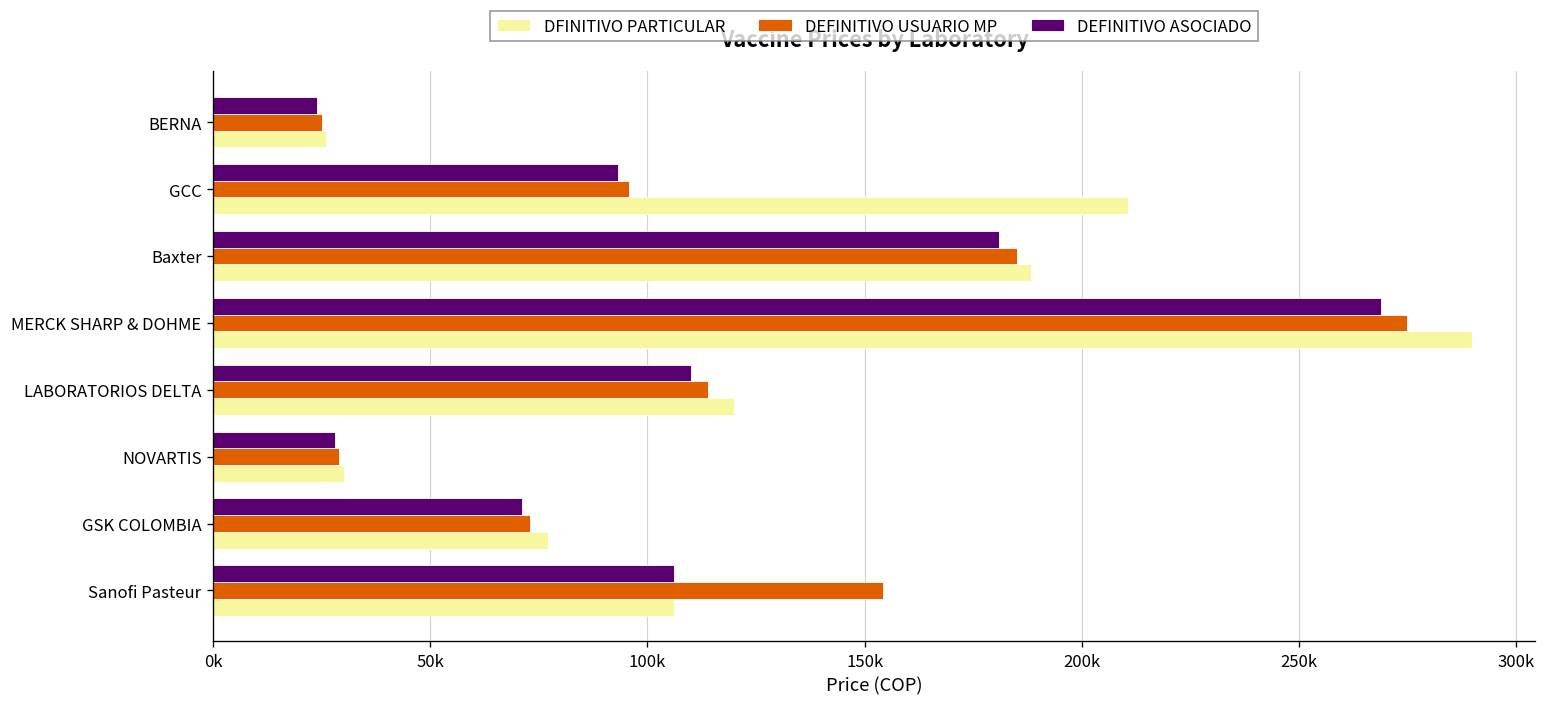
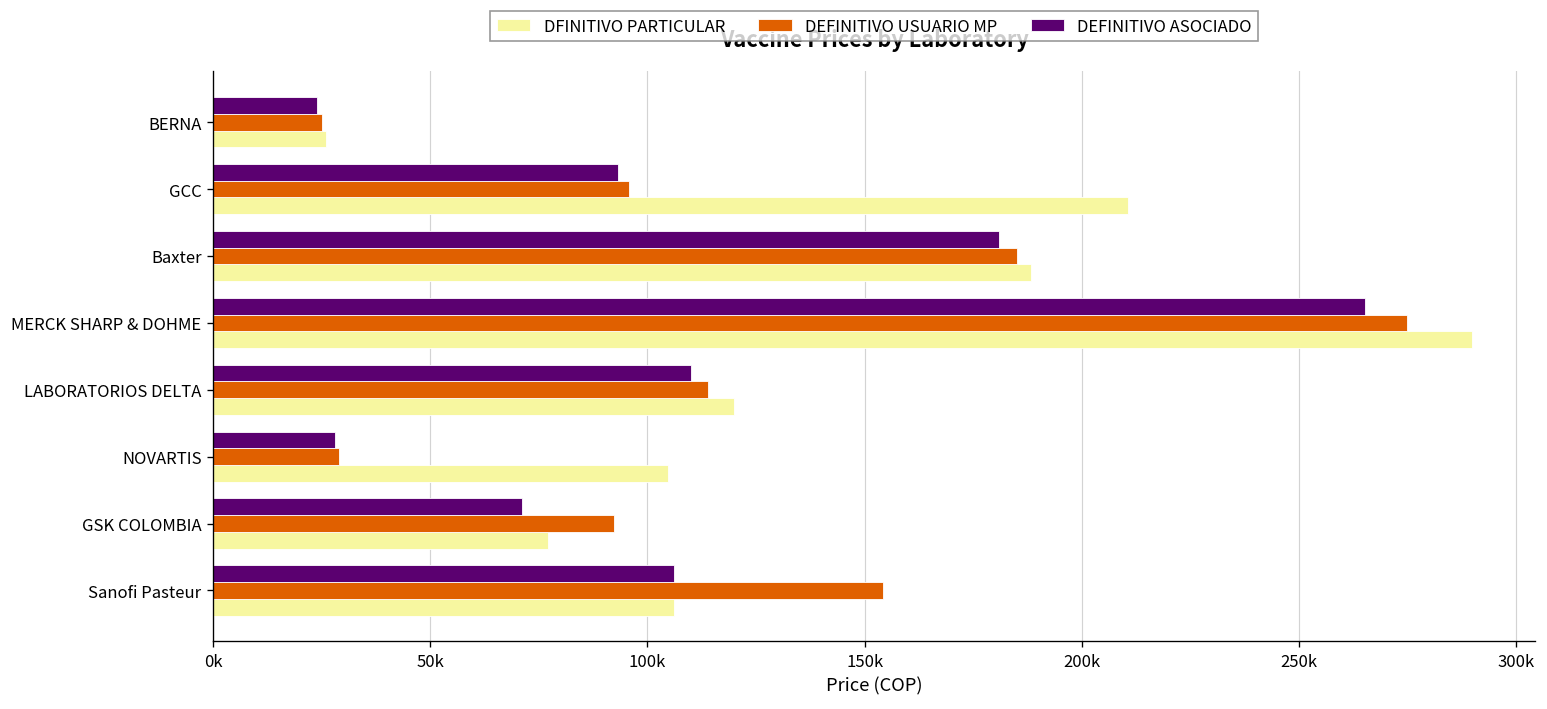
  {
    "DFINITIVO PARTICULAR": {
      "BERNA": 26000,
      "GCC": 211000,
      "Baxter": 188000,
      "MERCK SHARP & DOHME": 290000,
      "LABORATORIOS DELTA": 120000,
-     "NOVARTIS": 30000,
+     "NOVARTIS": 105000,
      "GSK COLOMBIA": 77000,
      "Sanofi Pasteur": 106000
    },
    "DEFINITIVO USUARIO MP": {
      "BERNA": 25000,
      "GCC": 96000,
      "Baxter": 185000,
      "MERCK SHARP & DOHME": 275000,
      "LABORATORIOS DELTA": 114000,
      "NOVARTIS": 29000,
-     "GSK COLOMBIA": 73000,
+     "GSK COLOMBIA": 92000,
      "Sanofi Pasteur": 154000
    },
    "DEFINITIVO ASOCIADO": {
      "BERNA": 24000,
      "GCC": 93000,
      "Baxter": 181000,
-     "MERCK SHARP & DOHME": 269000,
+     "MERCK SHARP & DOHME": 265000,
      "LABORATORIOS DELTA": 110000,
      "NOVARTIS": 28000,
      "GSK COLOMBIA": 71000,
      "Sanofi Pasteur": 106000
    }
  }
